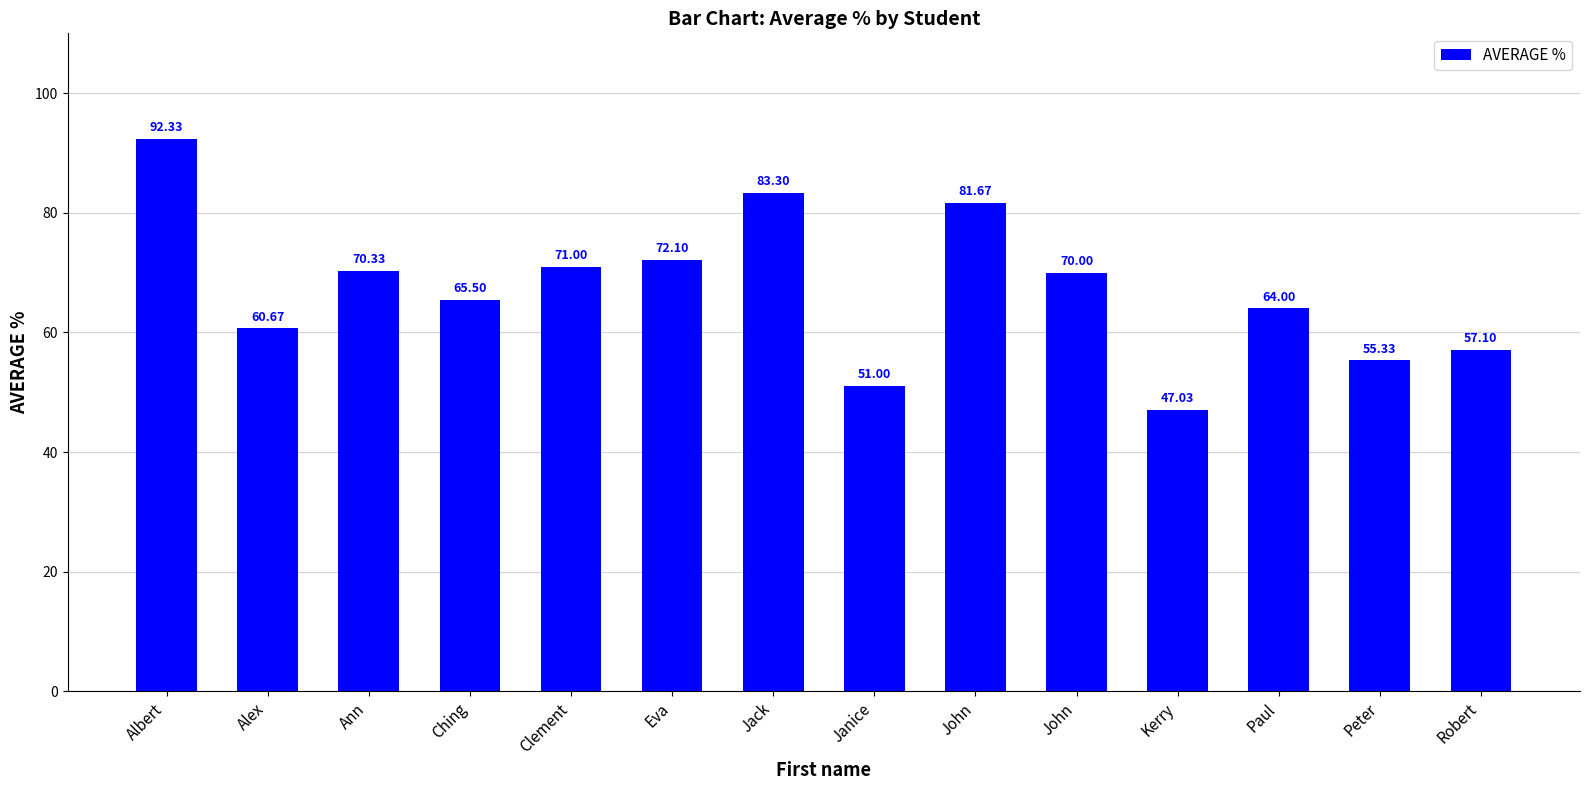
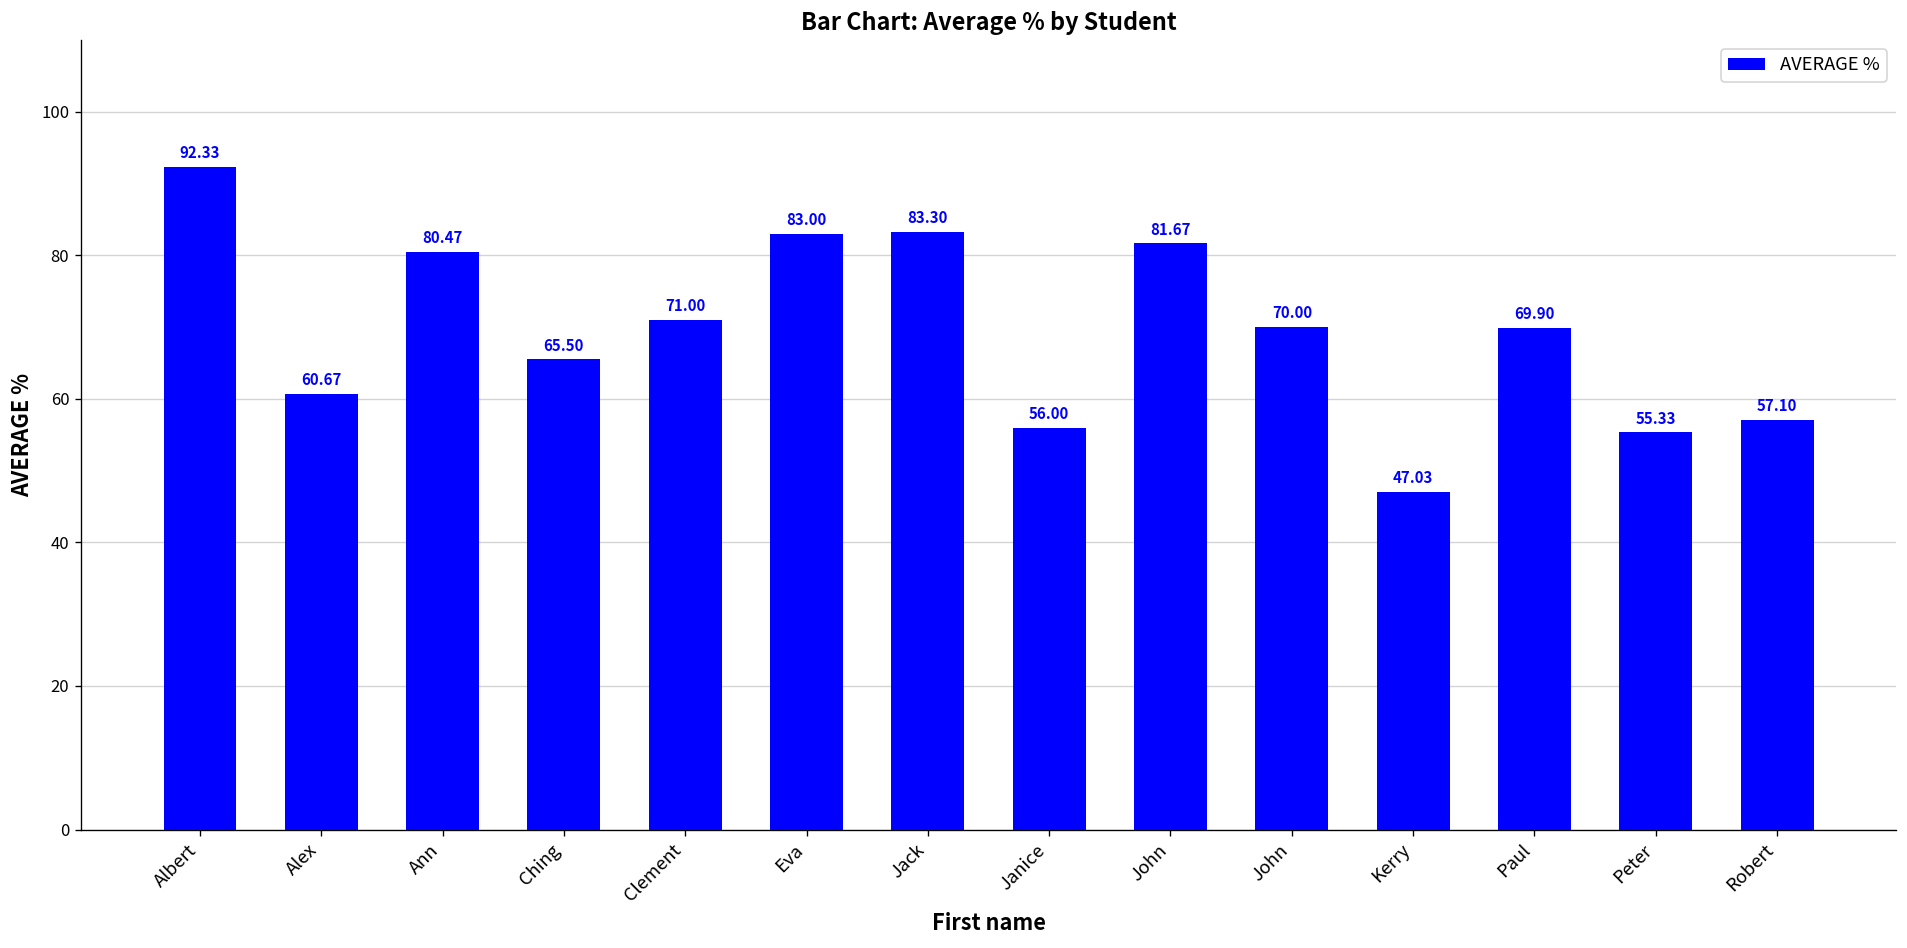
  {
    "Albert": 92.33,
    "Alex": 60.67,
-   "Ann": 70.33,
+   "Ann": 80.47,
    "Ching": 65.50,
    "Clement": 71.00,
-   "Eva": 72.10,
+   "Eva": 83.00,
    "Jack": 83.30,
-   "Janice": 51.00,
+   "Janice": 56.00,
    "Kerry": 47.03,
-   "Paul": 64.00,
+   "Paul": 69.90,
    "Peter": 55.33,
    "Robert": 57.10
  }
